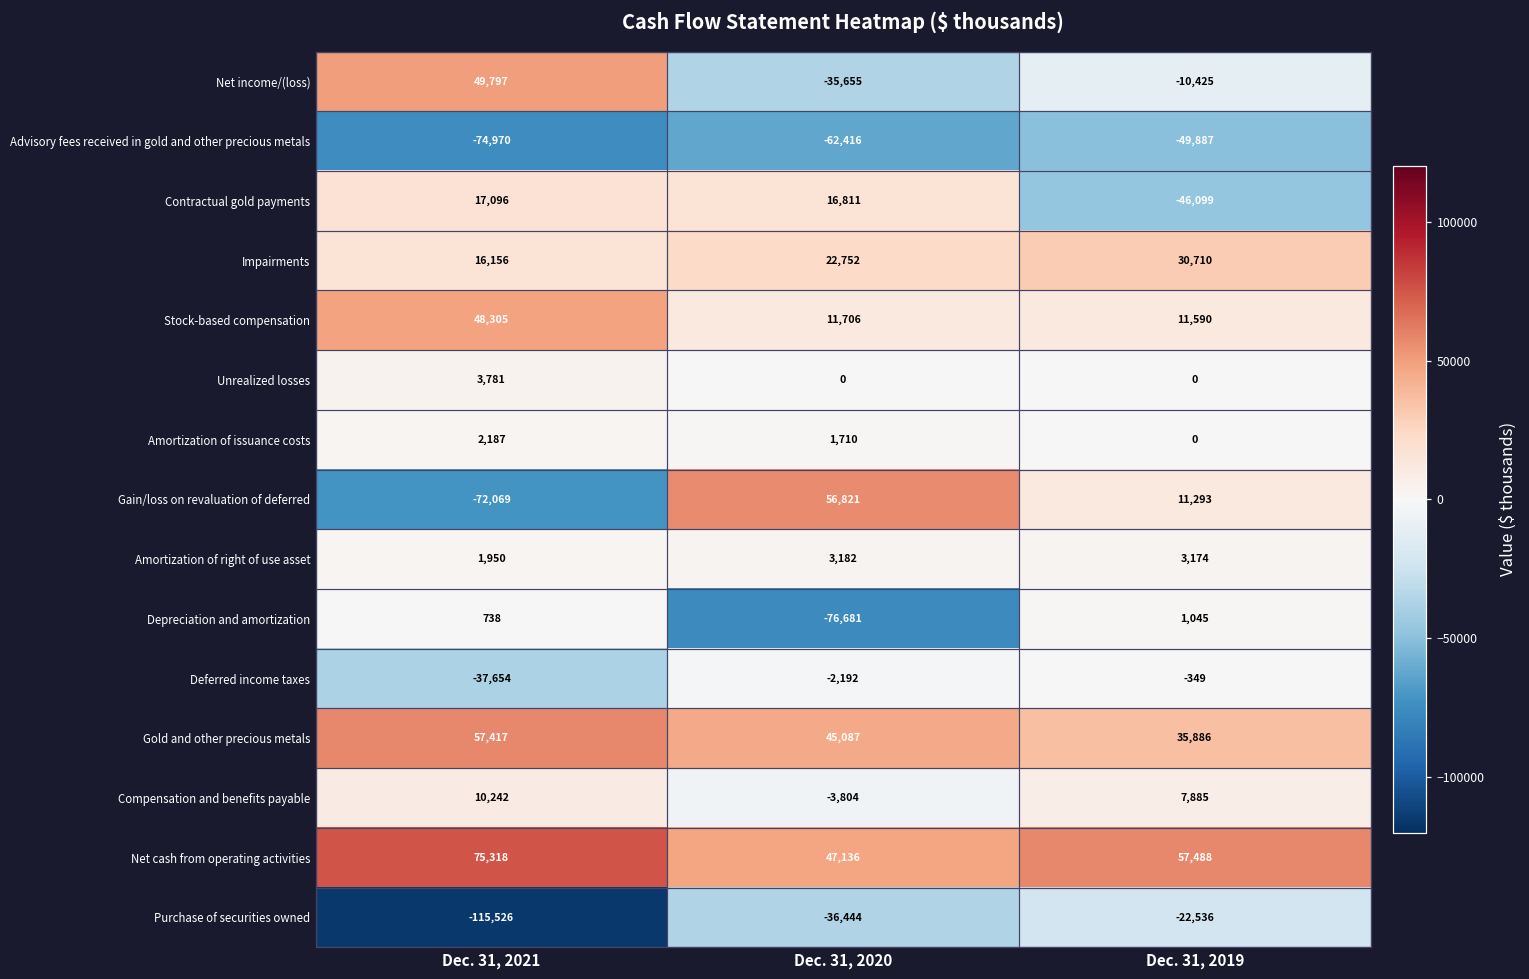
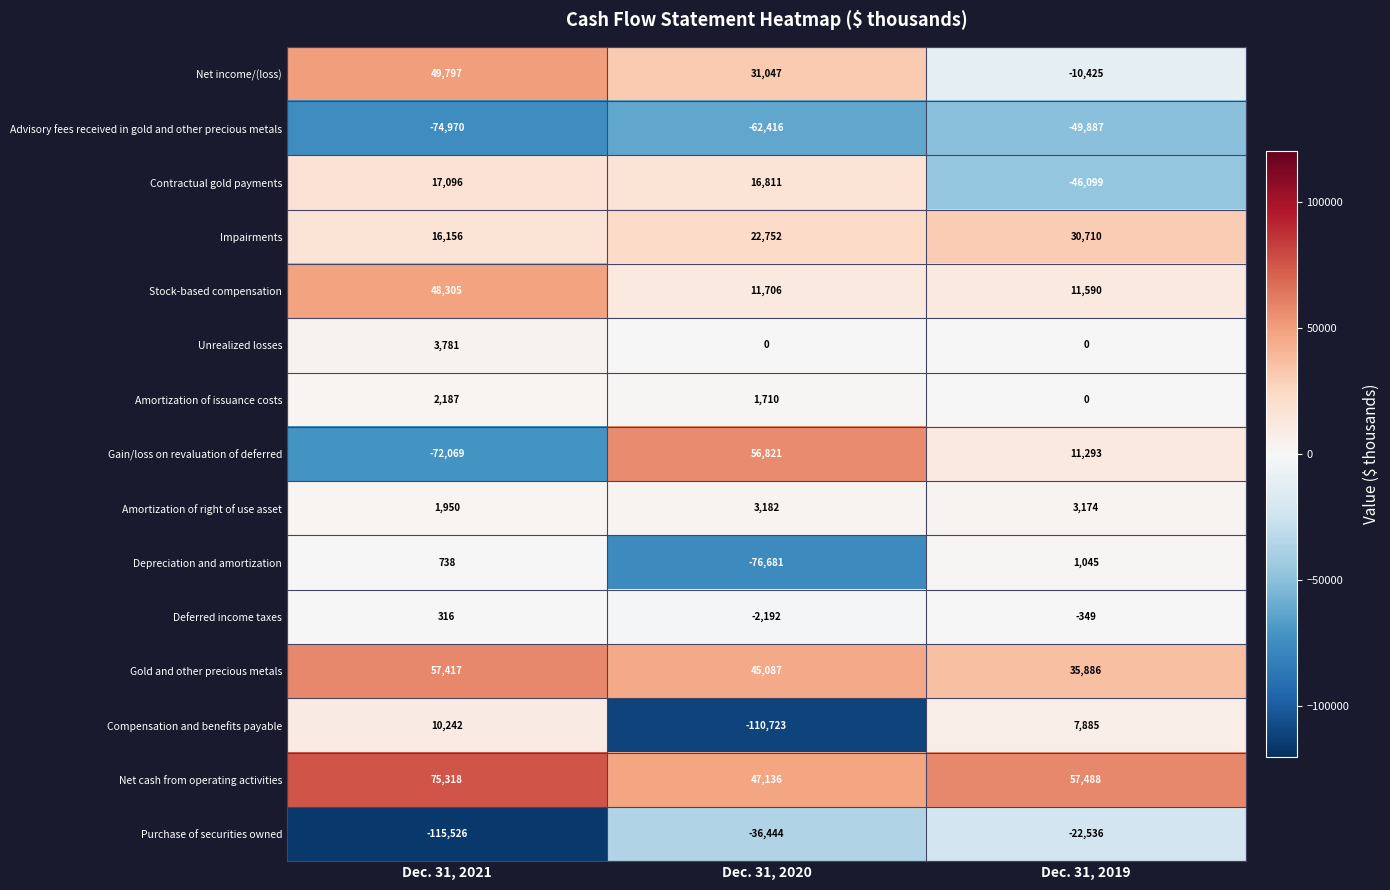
  {
    "Net income/(loss)": {
      "Dec. 31, 2021": "49,797",
-     "Dec. 31, 2020": "-35,655",
+     "Dec. 31, 2020": "31,047",
      "Dec. 31, 2019": "-10,425"
    },
    "Advisory fees received in gold and other precious metals": {
      "Dec. 31, 2021": "-74,970",
      "Dec. 31, 2020": "-62,416",
      "Dec. 31, 2019": "-49,887"
    },
    "Contractual gold payments": {
      "Dec. 31, 2021": "17,096",
      "Dec. 31, 2020": "16,811",
      "Dec. 31, 2019": "-46,099"
    },
    "Impairments": {
      "Dec. 31, 2021": "16,156",
      "Dec. 31, 2020": "22,752",
      "Dec. 31, 2019": "30,710"
    },
    "Stock-based compensation": {
      "Dec. 31, 2021": "48,305",
      "Dec. 31, 2020": "11,706",
      "Dec. 31, 2019": "11,590"
    },
    "Unrealized losses": {
      "Dec. 31, 2021": "3,781",
      "Dec. 31, 2020": "0",
      "Dec. 31, 2019": "0"
    },
    "Amortization of issuance costs": {
      "Dec. 31, 2021": "2,187",
      "Dec. 31, 2020": "1,710",
      "Dec. 31, 2019": "0"
    },
    "Gain/loss on revaluation of deferred": {
      "Dec. 31, 2021": "-72,069",
      "Dec. 31, 2020": "56,821",
      "Dec. 31, 2019": "11,293"
    },
    "Amortization of right of use asset": {
      "Dec. 31, 2021": "1,950",
      "Dec. 31, 2020": "3,182",
      "Dec. 31, 2019": "3,174"
    },
    "Depreciation and amortization": {
      "Dec. 31, 2021": "738",
      "Dec. 31, 2020": "-76,681",
      "Dec. 31, 2019": "1,045"
    },
    "Deferred income taxes": {
-     "Dec. 31, 2021": "-37,654",
+     "Dec. 31, 2021": "316",
      "Dec. 31, 2020": "-2,192",
      "Dec. 31, 2019": "-349"
    },
    "Gold and other precious metals": {
      "Dec. 31, 2021": "57,417",
      "Dec. 31, 2020": "45,087",
      "Dec. 31, 2019": "35,886"
    },
    "Compensation and benefits payable": {
      "Dec. 31, 2021": "10,242",
-     "Dec. 31, 2020": "-3,804",
+     "Dec. 31, 2020": "-110,723",
      "Dec. 31, 2019": "7,885"
    },
    "Net cash from operating activities": {
      "Dec. 31, 2021": "75,318",
      "Dec. 31, 2020": "47,136",
      "Dec. 31, 2019": "57,488"
    },
    "Purchase of securities owned": {
      "Dec. 31, 2021": "-115,526",
      "Dec. 31, 2020": "-36,444",
      "Dec. 31, 2019": "-22,536"
    }
  }
